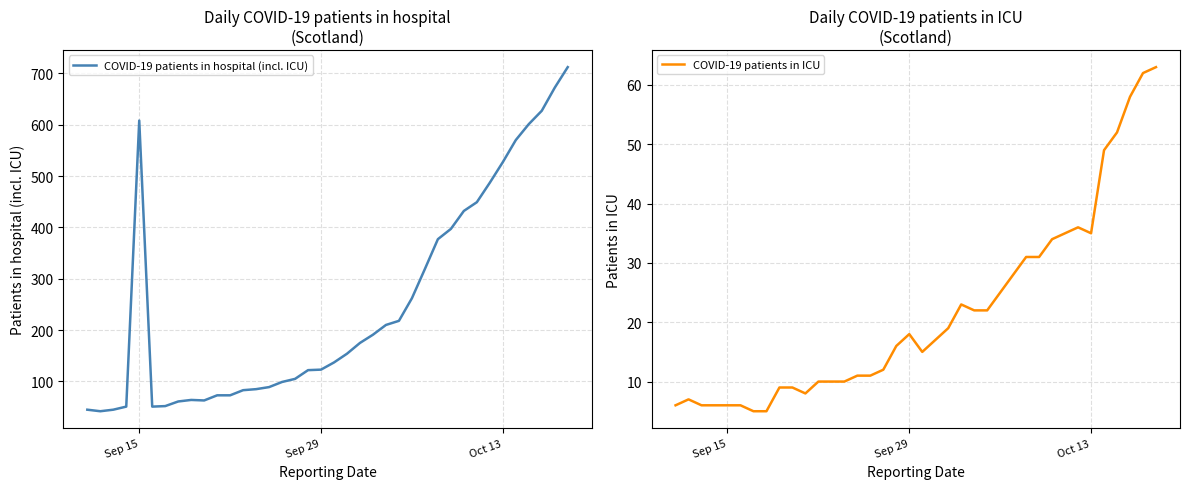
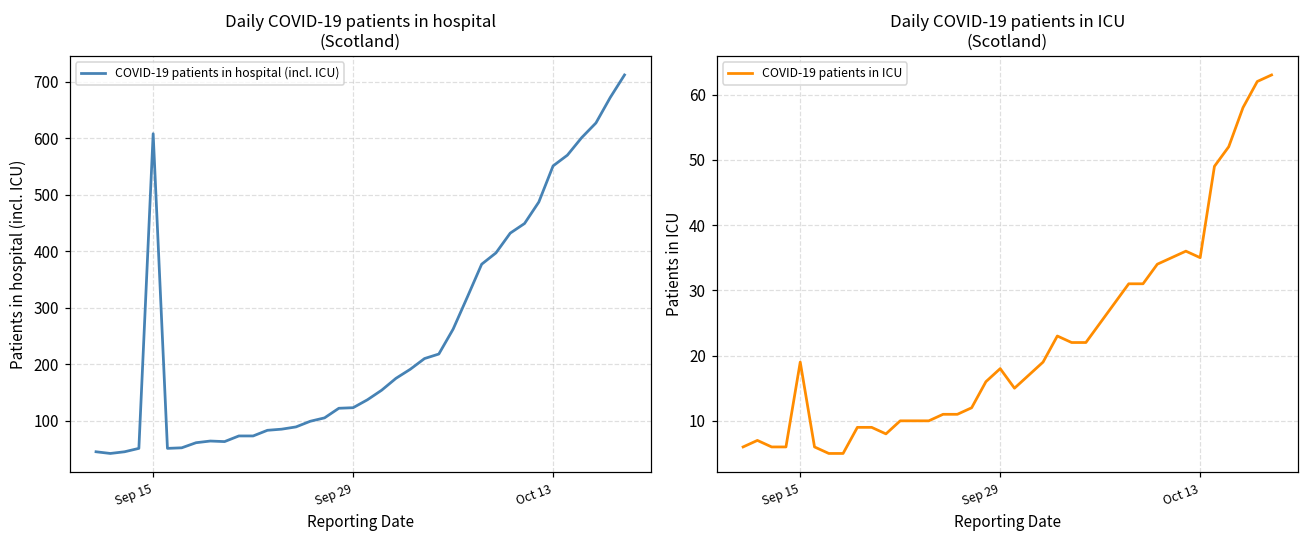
  {
    "Daily COVID-19 patients in hospital (Scotland)": {
      "Sep 15": 610,
      "Sep 29": 120,
-     "Oct 13": 530
+     "Oct 13": 550
    },
    "Daily COVID-19 patients in ICU (Scotland)": {
-     "Sep 15": 6,
+     "Sep 15": 19,
      "Sep 29": 18,
      "Oct 13": 35
    }
  }
